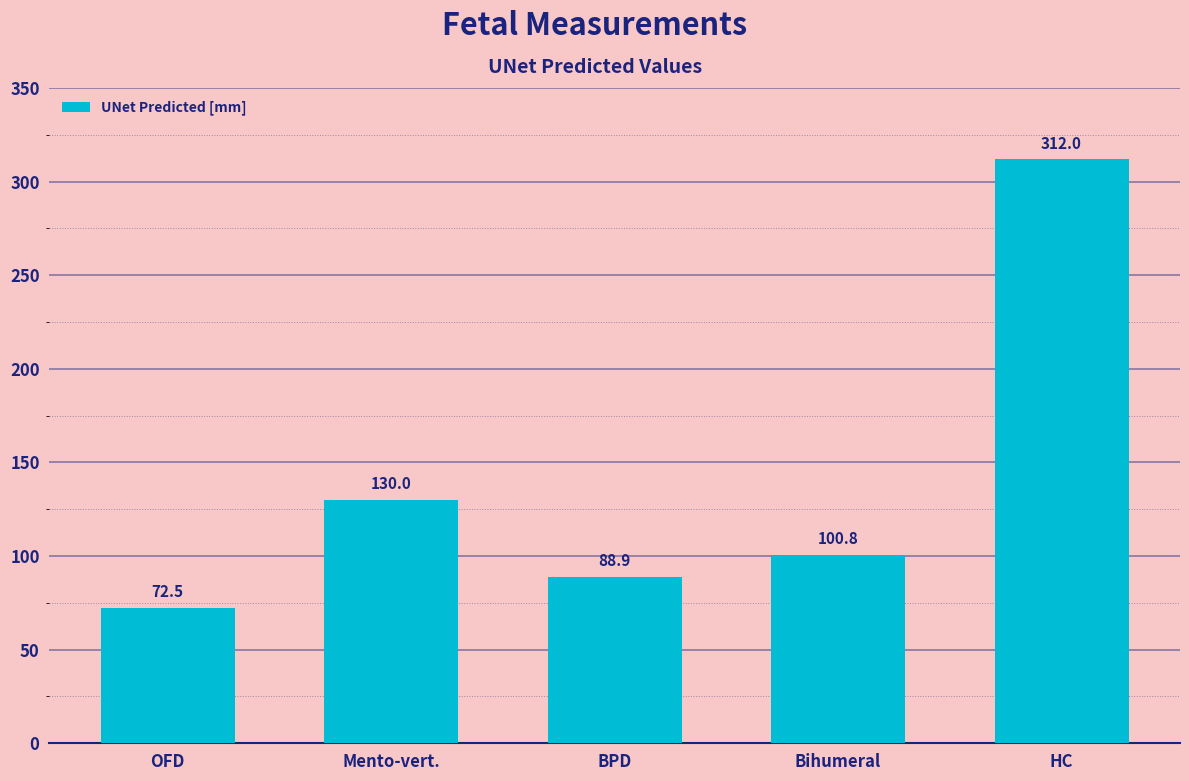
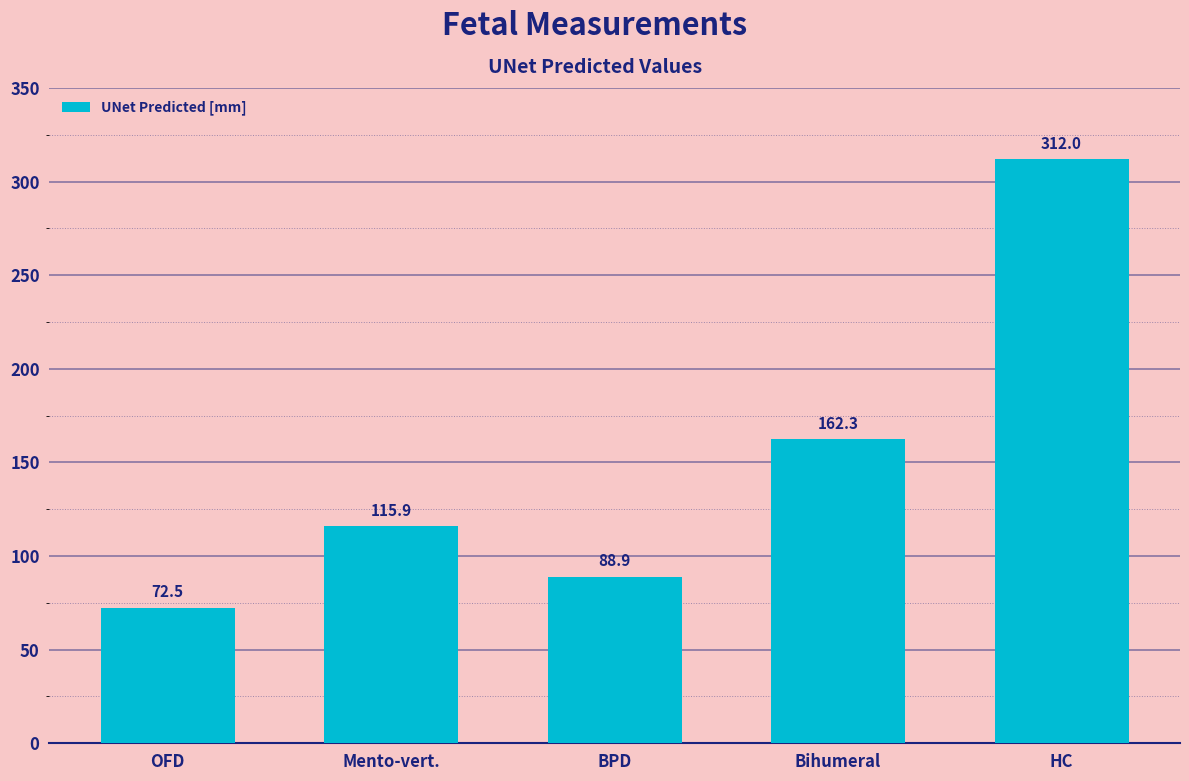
  {
    "OFD": 72.5,
-   "Mento-vert.": 130.0,
+   "Mento-vert.": 115.9,
    "BPD": 88.9,
-   "Bihumeral": 100.8,
+   "Bihumeral": 162.3,
    "HC": 312.0
  }
